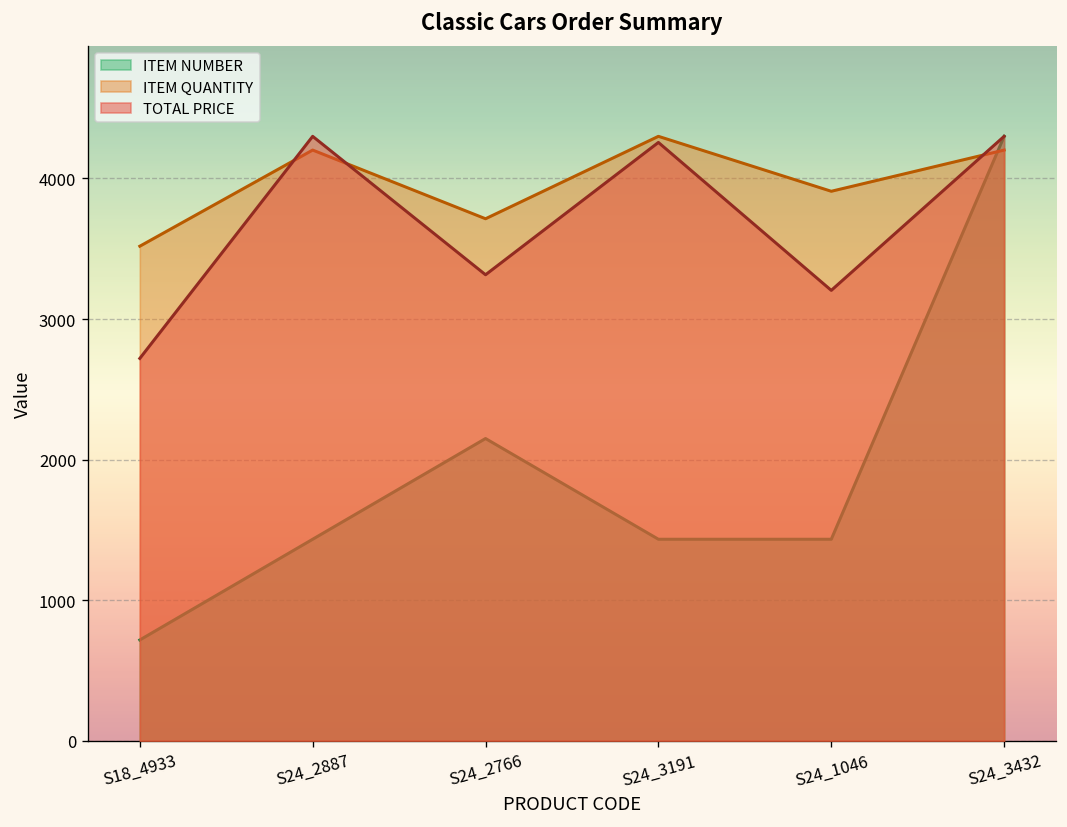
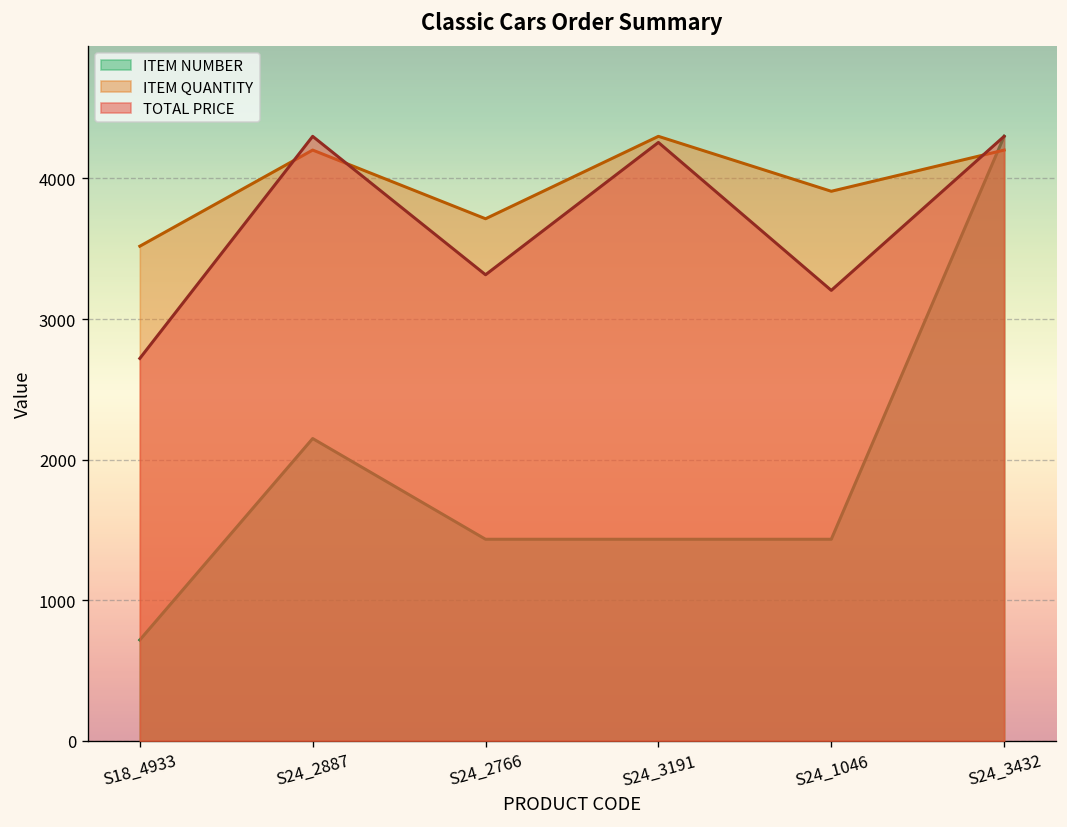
  {
    "ITEM NUMBER": {
      "S18_4933": 720,
-     "S24_2887": 1430,
-     "S24_2766": 2150,
+     "S24_2887": 2150,
+     "S24_2766": 1430,
      "S24_3191": 1430,
      "S24_1046": 1430
    }
  }
